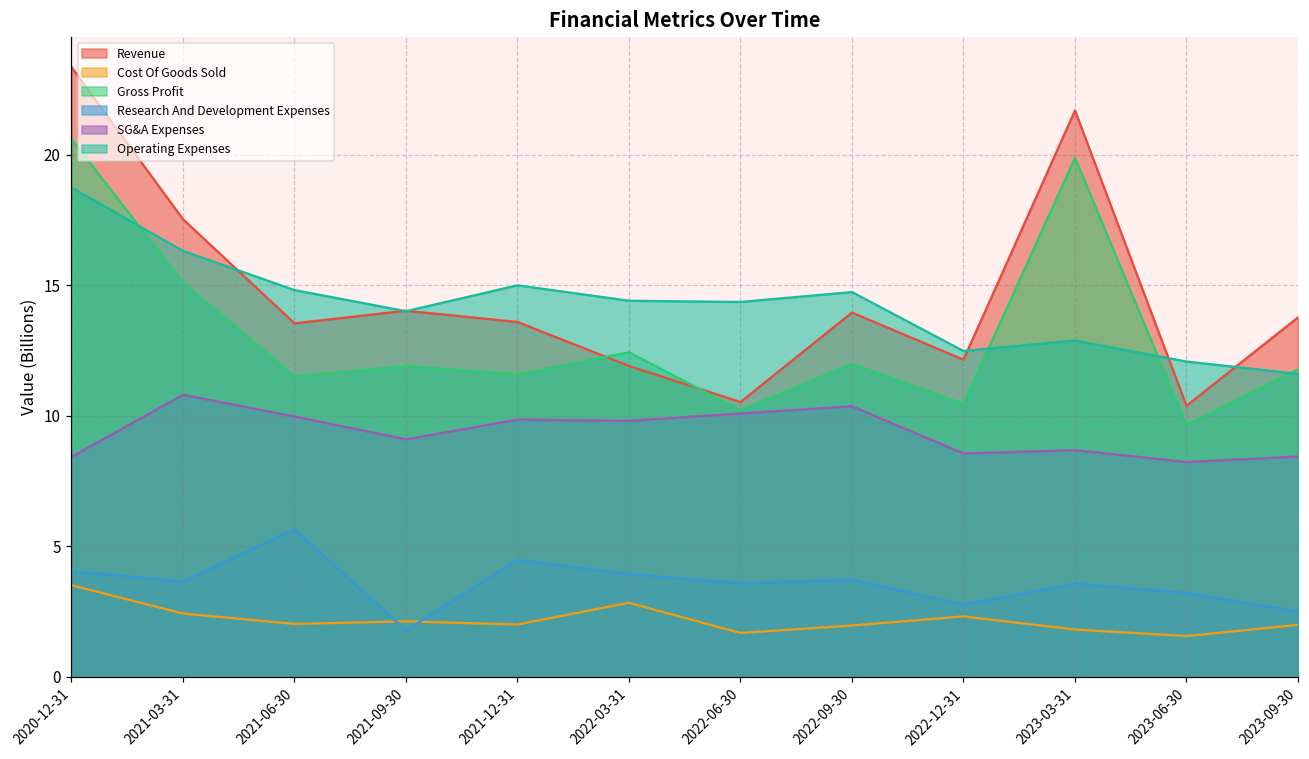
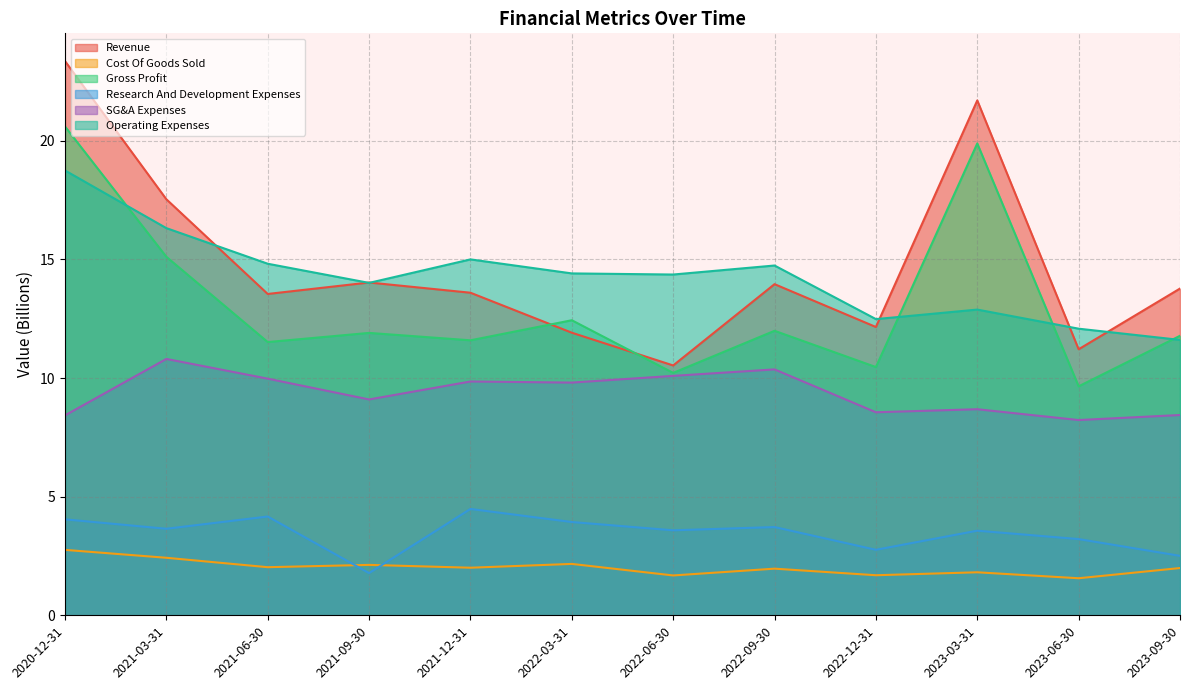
  {
    "Revenue": {
      "2020-12-31": 23.4,
      "2021-03-31": 17.5,
      "2021-06-30": 13.5,
      "2021-12-31": 13.6,
      "2022-03-31": 11.9,
      "2022-06-30": 10.5,
      "2022-09-30": 14.0,
      "2022-12-31": 12.2,
      "2023-03-31": 21.7,
-     "2023-06-30": 10.4,
+     "2023-06-30": 11.2,
      "2023-09-30": 13.8
    },
    "Cost Of Goods Sold": {
-     "2020-12-31": 3.5,
+     "2020-12-31": 2.8,
      "2021-03-31": 2.4,
      "2021-06-30": 2.0,
      "2021-09-30": 2.1,
      "2021-12-31": 2.0,
-     "2022-03-31": 2.8,
+     "2022-03-31": 2.2,
      "2022-06-30": 1.7,
      "2022-09-30": 2.0,
-     "2022-12-31": 2.3,
+     "2022-12-31": 1.7,
      "2023-03-31": 1.8,
      "2023-06-30": 1.6,
      "2023-09-30": 2.0
    },
    "Research And Development Expenses": {
      "2020-12-31": 4.0,
      "2021-03-31": 3.6,
-     "2021-06-30": 5.7,
+     "2021-06-30": 4.2,
      "2021-09-30": 1.8,
      "2021-12-31": 4.5,
      "2022-03-31": 3.9,
      "2022-06-30": 3.6,
      "2022-09-30": 3.7,
      "2022-12-31": 2.8,
      "2023-03-31": 3.6,
      "2023-06-30": 3.2,
      "2023-09-30": 2.5
    },
    "SG&A Expenses": {
      "2020-12-31": 8.4,
      "2021-03-31": 10.8,
      "2021-06-30": 10.0,
      "2021-09-30": 9.1,
      "2021-12-31": 9.9,
      "2022-03-31": 9.8,
      "2022-06-30": 10.1,
      "2022-09-30": 10.4,
      "2022-12-31": 8.6,
      "2023-03-31": 8.7,
      "2023-06-30": 8.2,
      "2023-09-30": 8.4
    }
  }
